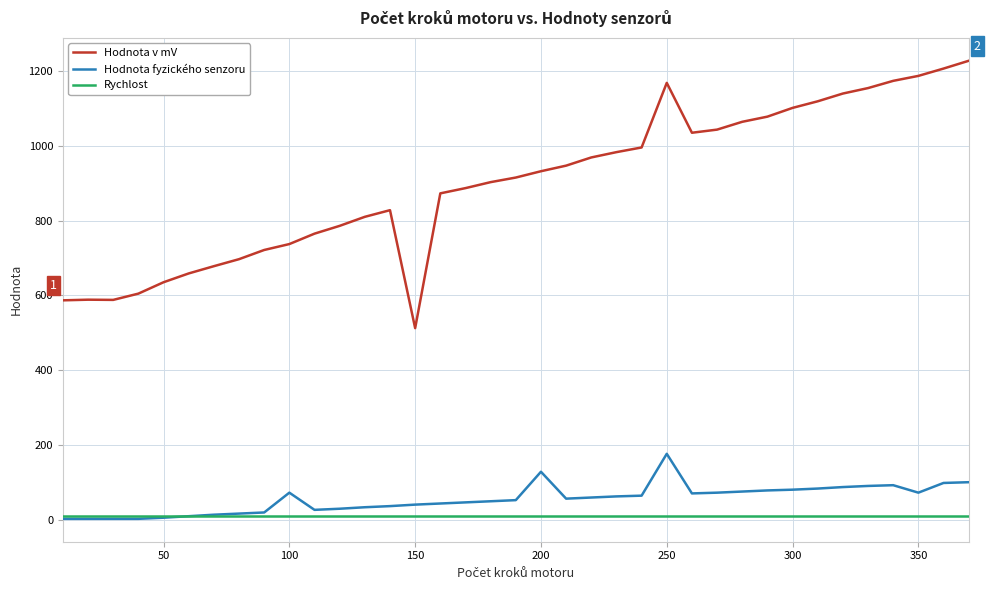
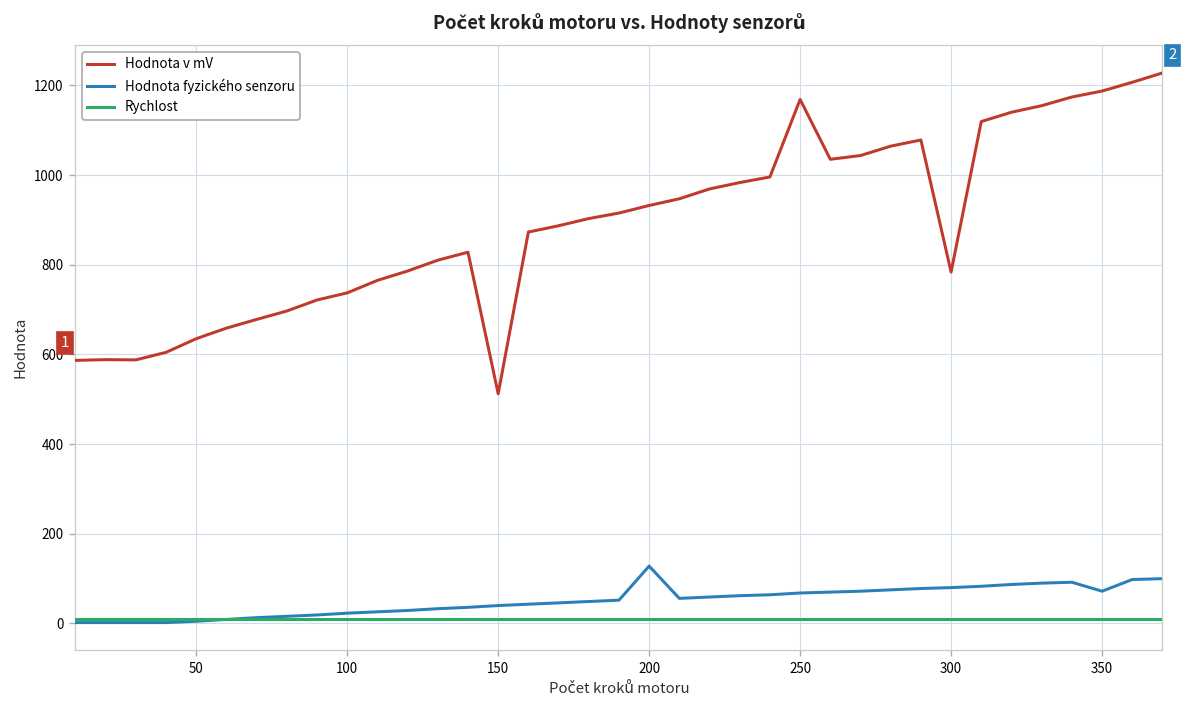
  {
    "Hodnota v mV": {
      "50": 640,
      "100": 740,
      "150": 510,
      "200": 930,
      "250": 1170,
-     "300": 1100,
+     "300": 780,
      "350": 1190
    },
    "Hodnota fyzického senzoru": {
-     "100": 70,
+     "100": 20,
      "150": 40,
      "200": 130,
-     "250": 180,
+     "250": 70,
      "300": 80,
      "350": 70
    },
    "Rychlost": {
      "100": 10,
      "150": 10,
      "200": 10,
      "250": 10,
      "300": 10,
      "350": 10
    }
  }
